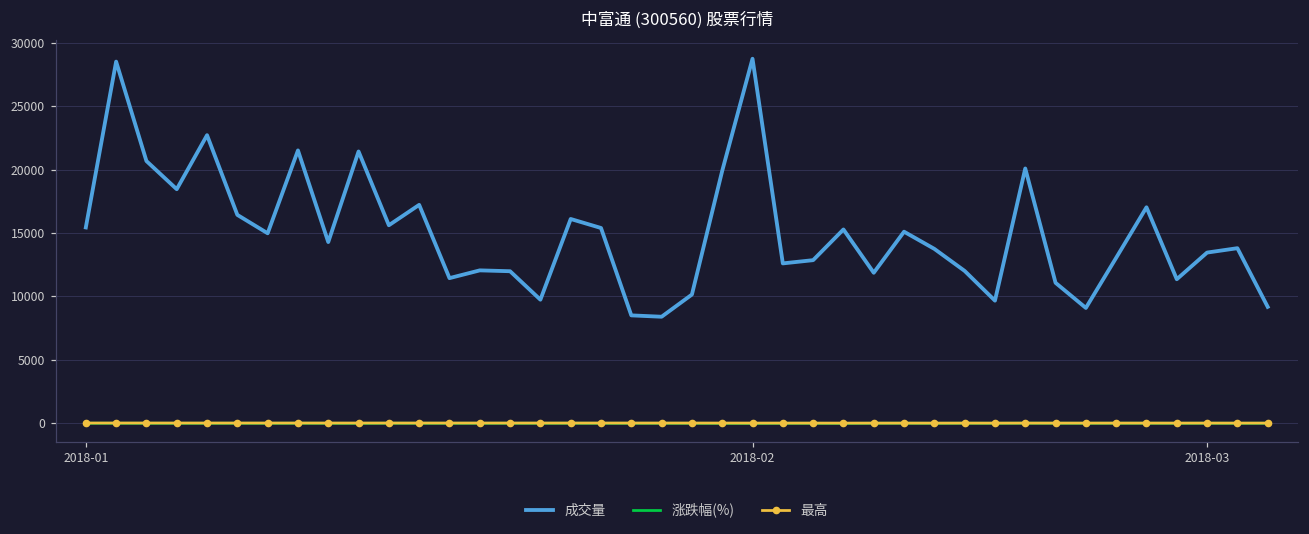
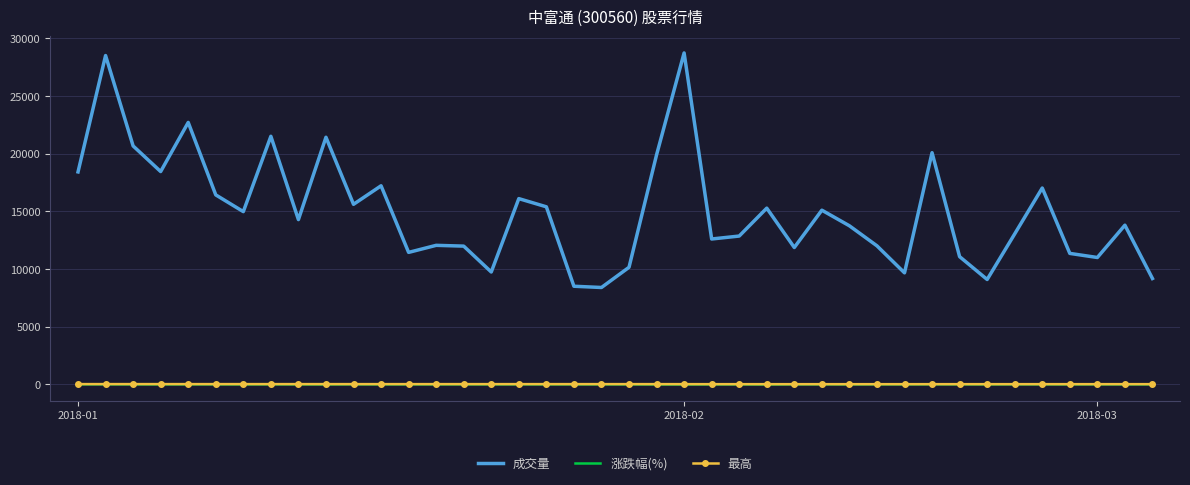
  {
    "成交量": {
-     "2018-01": 15400,
+     "2018-01": 18400,
      "2018-02": 28700,
-     "2018-03": 13500
+     "2018-03": 11000
    },
    "最高": {
      "2018-01": 0,
      "2018-02": 0,
      "2018-03": 0
    }
  }
